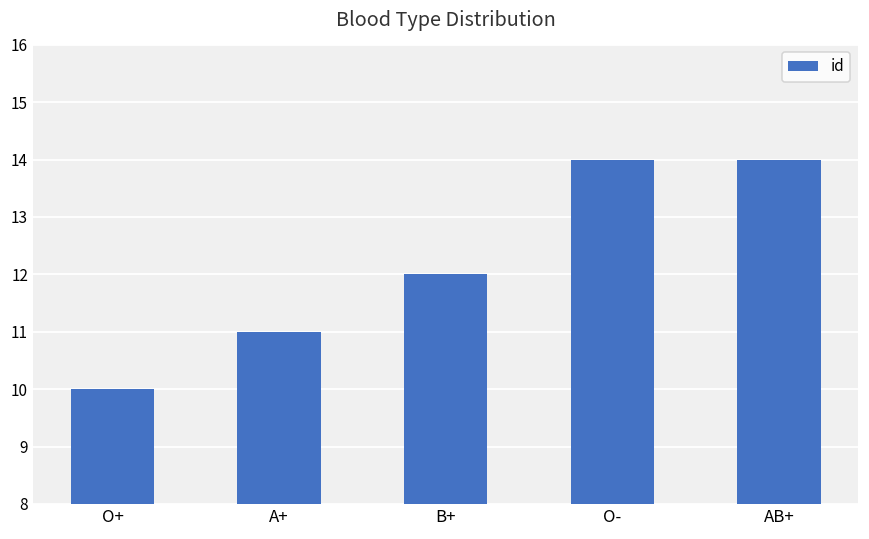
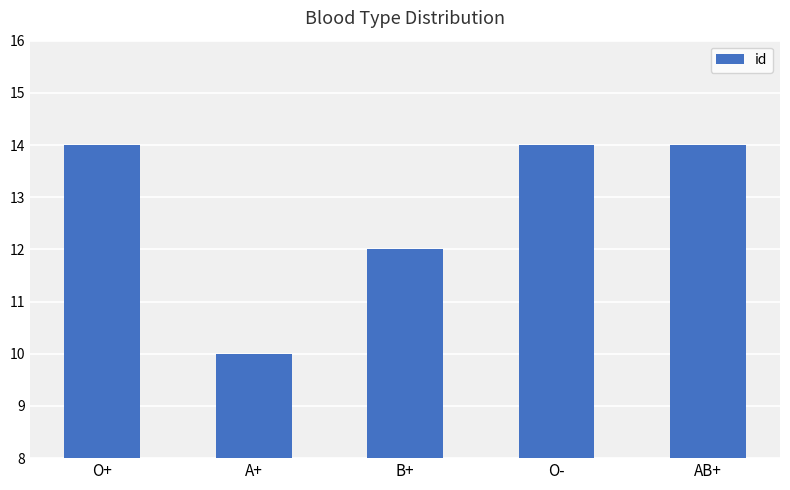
  {
-   "O+": 10,
-   "A+": 11,
+   "O+": 14,
+   "A+": 10,
    "B+": 12,
    "O-": 14,
    "AB+": 14
  }
